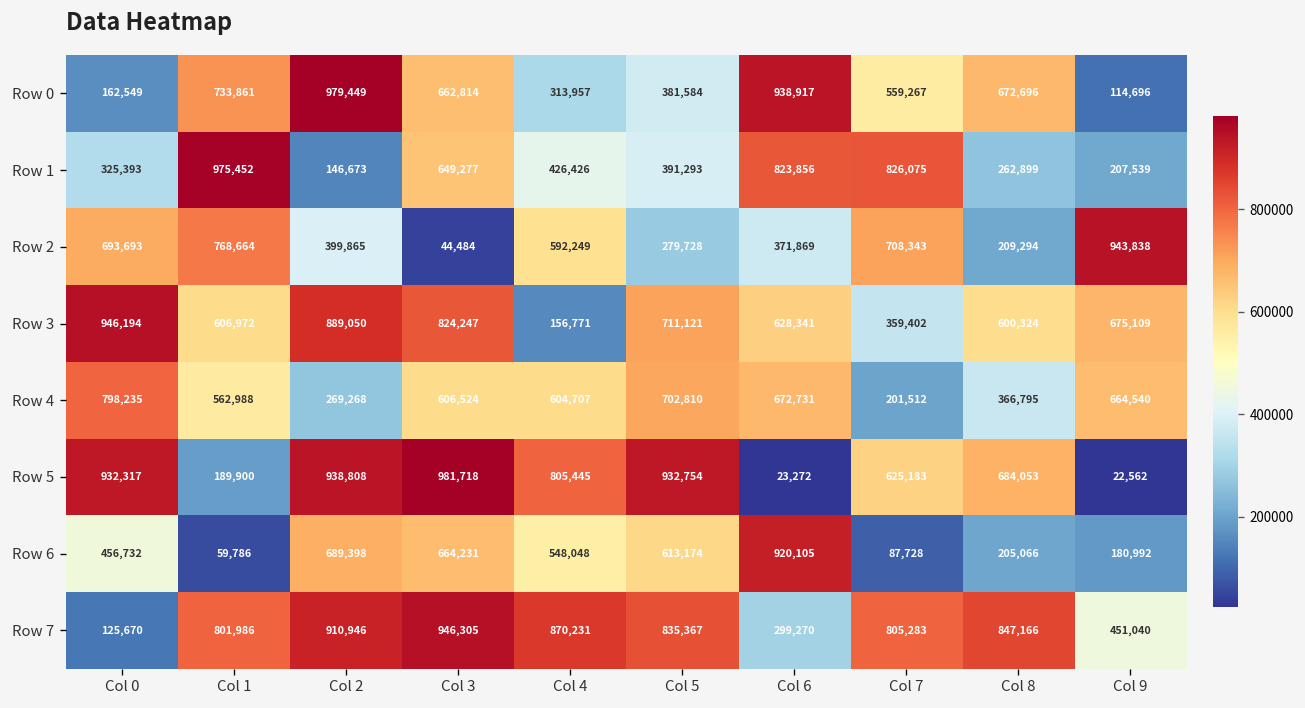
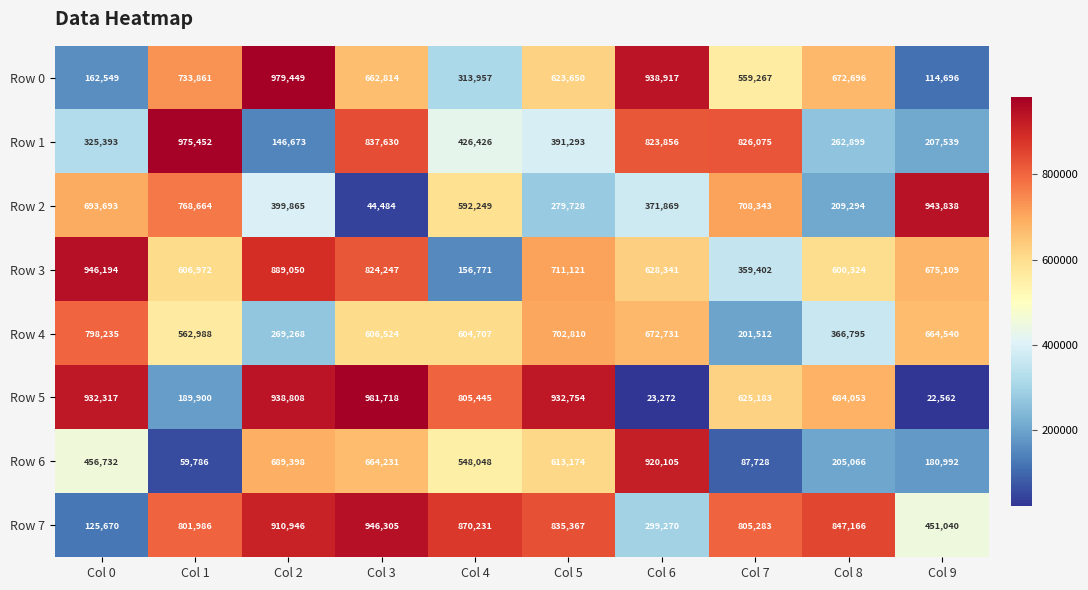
  {
    "Row 0": {
      "Col 0": "162,549",
      "Col 1": "733,861",
      "Col 2": "979,449",
      "Col 3": "662,814",
      "Col 4": "313,957",
-     "Col 5": "381,584",
+     "Col 5": "623,650",
      "Col 6": "938,917",
      "Col 7": "559,267",
      "Col 8": "672,696",
      "Col 9": "114,696"
    },
    "Row 1": {
      "Col 0": "325,393",
      "Col 1": "975,452",
      "Col 2": "146,673",
-     "Col 3": "649,277",
+     "Col 3": "837,630",
      "Col 4": "426,426",
      "Col 5": "391,293",
      "Col 6": "823,856",
      "Col 7": "826,075",
      "Col 8": "262,899",
      "Col 9": "207,539"
    },
    "Row 2": {
      "Col 0": "693,693",
      "Col 1": "768,664",
      "Col 2": "399,865",
      "Col 3": "44,484",
      "Col 4": "592,249",
      "Col 5": "279,728",
      "Col 6": "371,869",
      "Col 7": "708,343",
      "Col 8": "209,294",
      "Col 9": "943,838"
    },
    "Row 3": {
      "Col 0": "946,194",
      "Col 1": "606,972",
      "Col 2": "889,050",
      "Col 3": "824,247",
      "Col 4": "156,771",
      "Col 5": "711,121",
      "Col 6": "628,341",
      "Col 7": "359,402",
      "Col 8": "600,324",
      "Col 9": "675,109"
    },
    "Row 4": {
      "Col 0": "798,235",
      "Col 1": "562,988",
      "Col 2": "269,268",
      "Col 3": "606,524",
      "Col 4": "604,707",
      "Col 5": "702,810",
      "Col 6": "672,731",
      "Col 7": "201,512",
      "Col 8": "366,795",
      "Col 9": "664,540"
    },
    "Row 5": {
      "Col 0": "932,317",
      "Col 1": "189,900",
      "Col 2": "938,808",
      "Col 3": "981,718",
      "Col 4": "805,445",
      "Col 5": "932,754",
      "Col 6": "23,272",
      "Col 7": "625,183",
      "Col 8": "684,053",
      "Col 9": "22,562"
    },
    "Row 6": {
      "Col 0": "456,732",
      "Col 1": "59,786",
      "Col 2": "689,398",
      "Col 3": "664,231",
      "Col 4": "548,048",
      "Col 5": "613,174",
      "Col 6": "920,105",
      "Col 7": "87,728",
      "Col 8": "205,066",
      "Col 9": "180,992"
    },
    "Row 7": {
      "Col 0": "125,670",
      "Col 1": "801,986",
      "Col 2": "910,946",
      "Col 3": "946,305",
      "Col 4": "870,231",
      "Col 5": "835,367",
      "Col 6": "299,270",
      "Col 7": "805,283",
      "Col 8": "847,166",
      "Col 9": "451,040"
    }
  }
